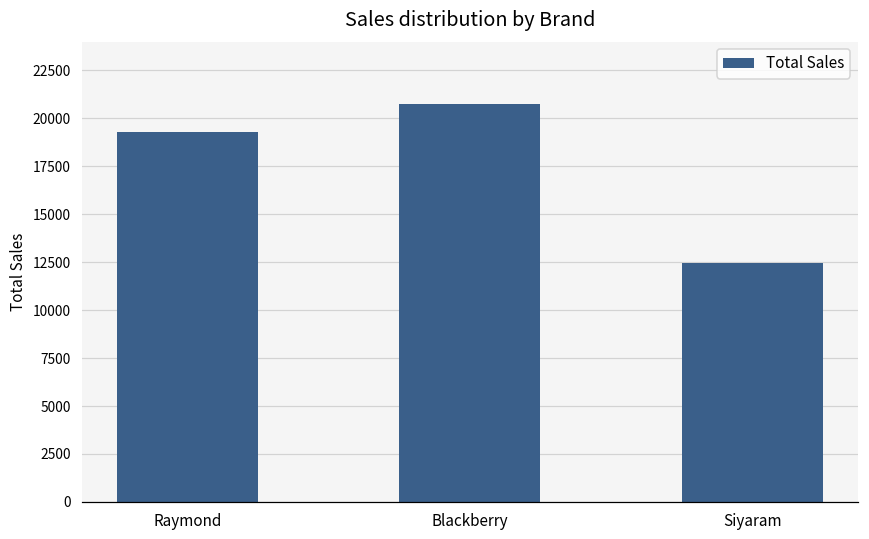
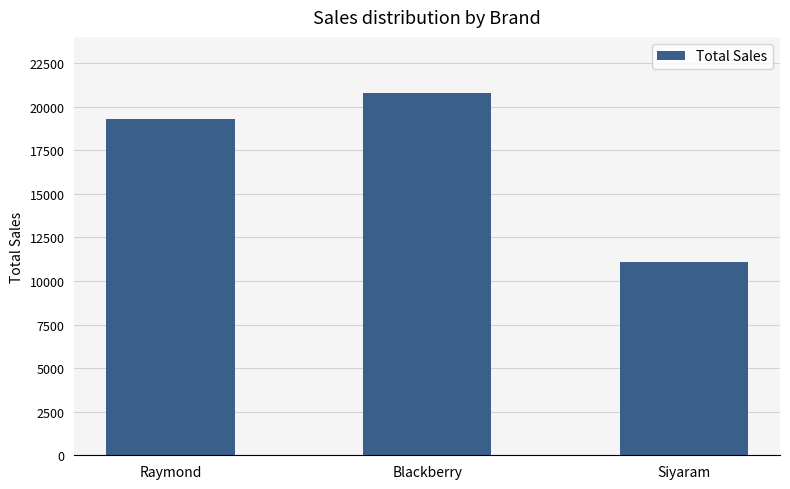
  {
    "Raymond": 19300,
    "Blackberry": 20800,
-   "Siyaram": 12500
+   "Siyaram": 11100
  }
